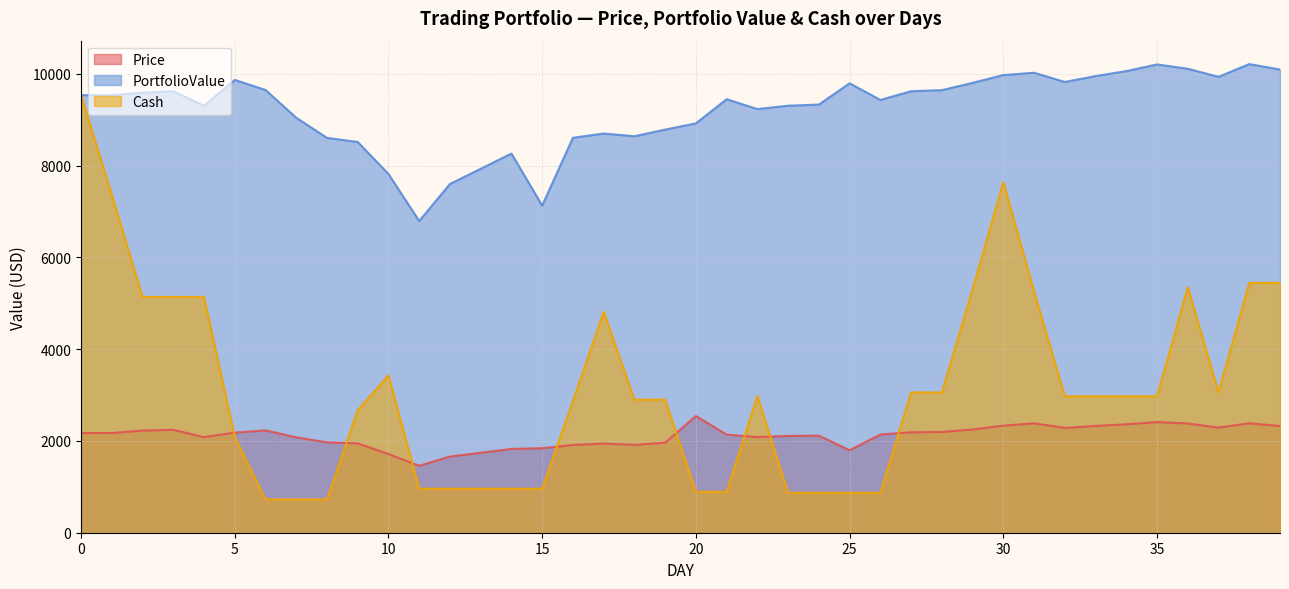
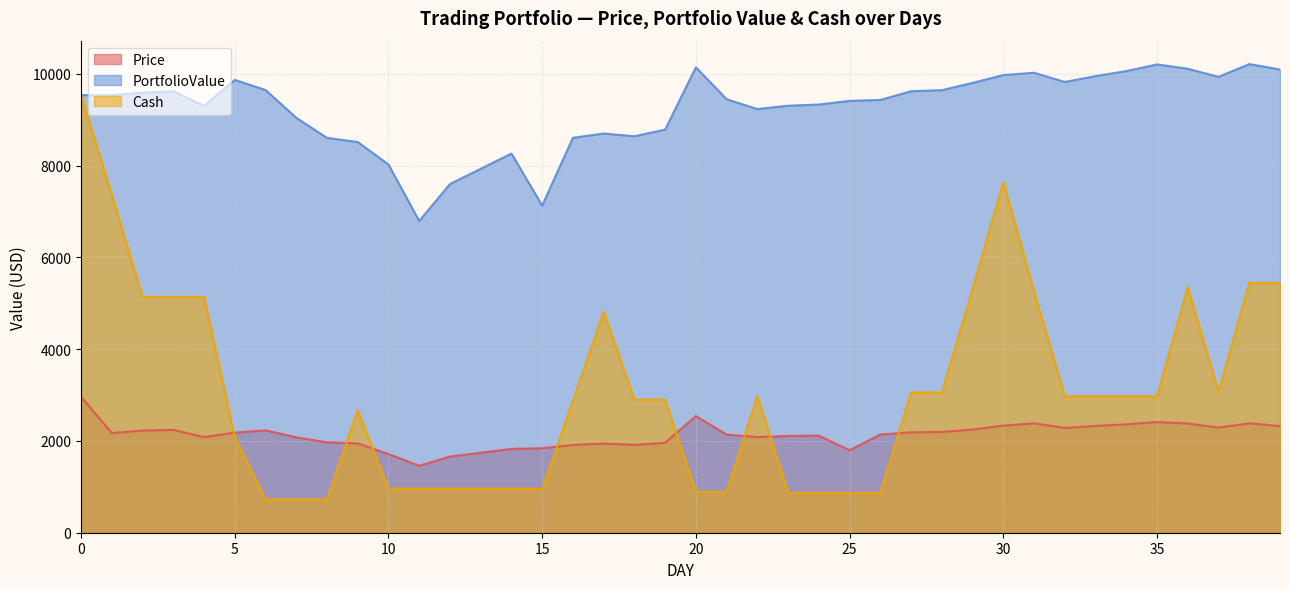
  {
    "Price": {
-     "0": 2200,
+     "0": 3000,
      "5": 2200,
      "10": 1700,
      "15": 1800,
      "20": 2500,
      "25": 1800,
      "30": 2300,
      "35": 2400
    },
    "PortfolioValue": {
      "5": 9900,
-     "10": 7800,
+     "10": 8000,
      "15": 7100,
-     "20": 8900,
-     "25": 9800,
+     "20": 10100,
+     "25": 9400,
      "30": 10000,
      "35": 10200
    },
    "Cash": {
      "5": 2100,
-     "10": 3400,
+     "10": 1000,
      "15": 1000,
      "20": 900,
      "25": 900,
      "30": 7600,
      "35": 3000
    }
  }
